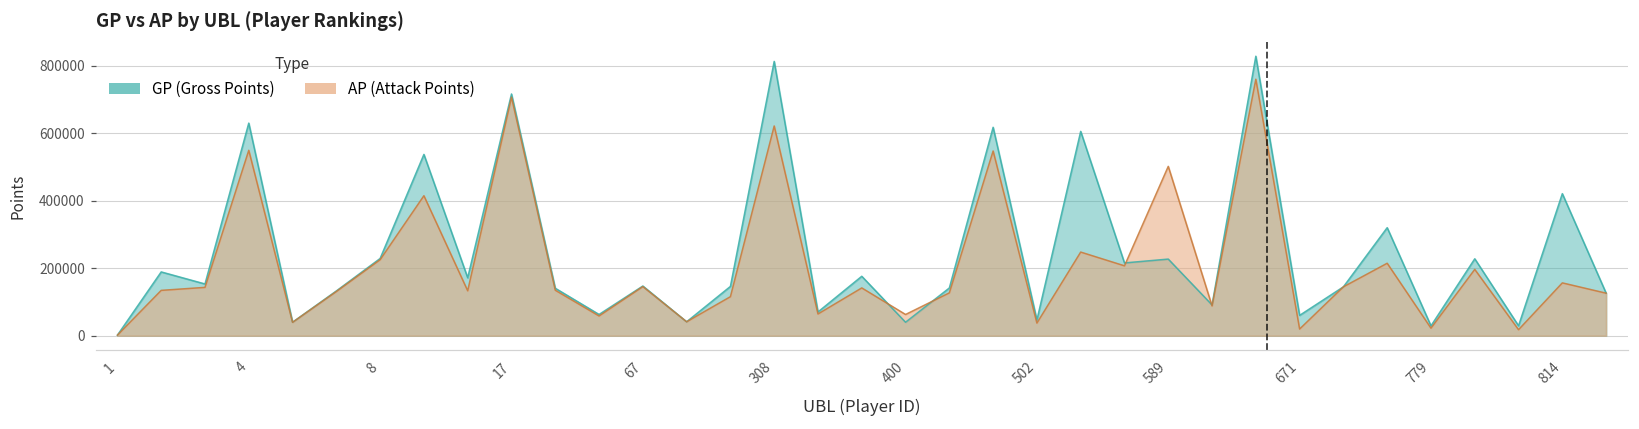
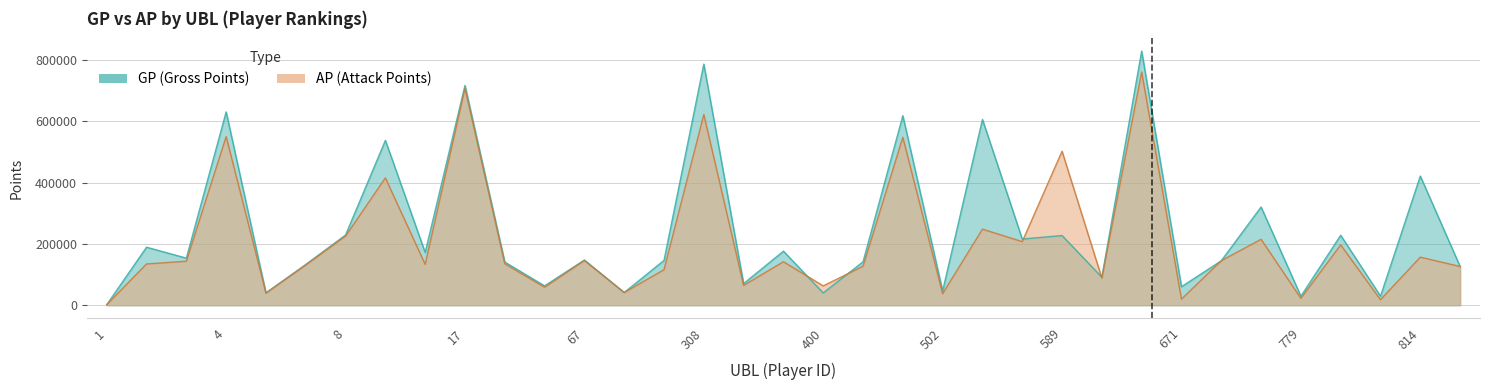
  {
    "GP (Gross Points)": {
-     "308": 810000,
+     "308": 790000,
      "400": 40000,
      "502": 50000,
      "589": 230000,
      "671": 60000,
      "814": 420000
    },
    "AP (Attack Points)": {
      "308": 620000,
      "400": 60000,
      "502": 40000,
      "589": 500000,
      "671": 20000,
      "814": 160000
    }
  }
